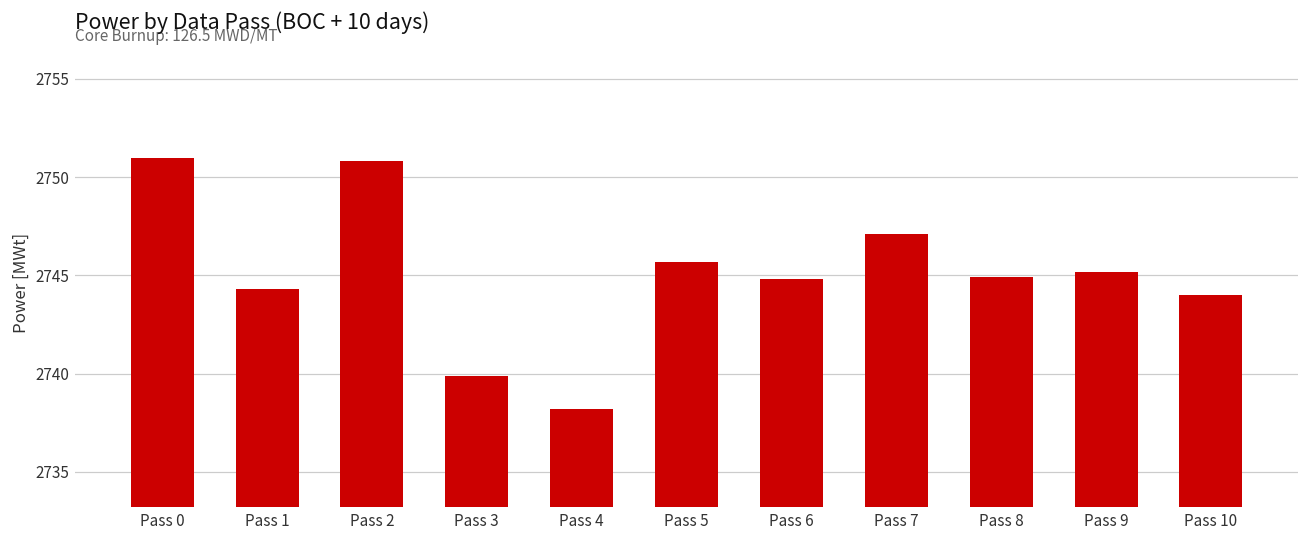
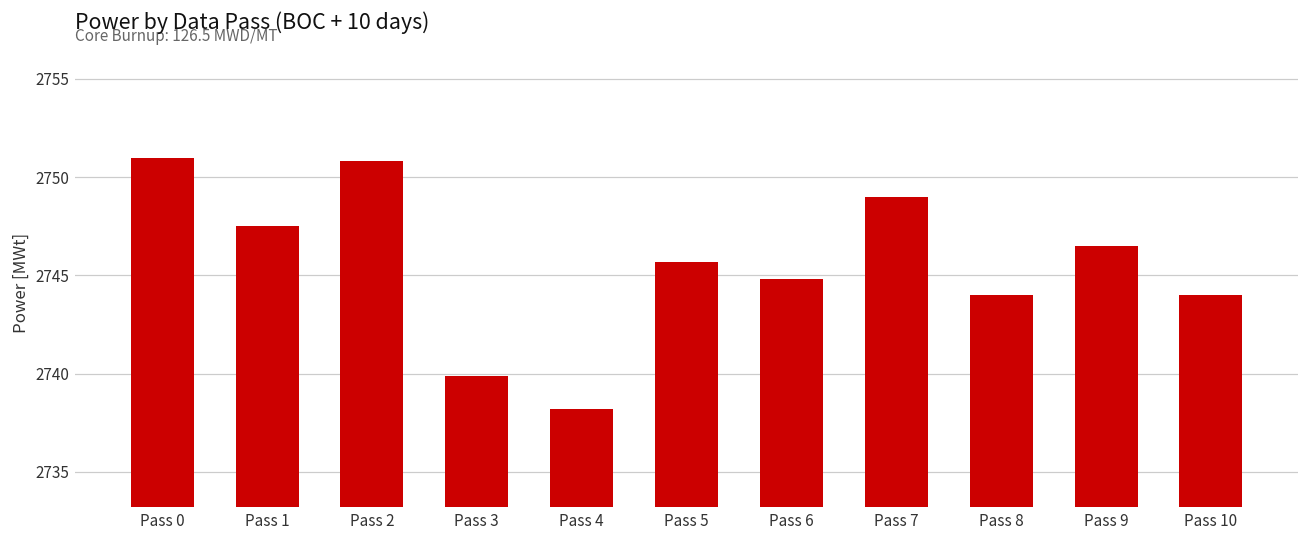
  {
    "Pass 0": 2751.0,
-   "Pass 1": 2744.3,
+   "Pass 1": 2747.5,
    "Pass 2": 2750.8,
    "Pass 3": 2739.9,
    "Pass 4": 2738.2,
    "Pass 5": 2745.7,
    "Pass 6": 2744.8,
-   "Pass 7": 2747.1,
-   "Pass 8": 2744.9,
-   "Pass 9": 2745.2,
+   "Pass 7": 2749.0,
+   "Pass 8": 2744.0,
+   "Pass 9": 2746.5,
    "Pass 10": 2744.0
  }
